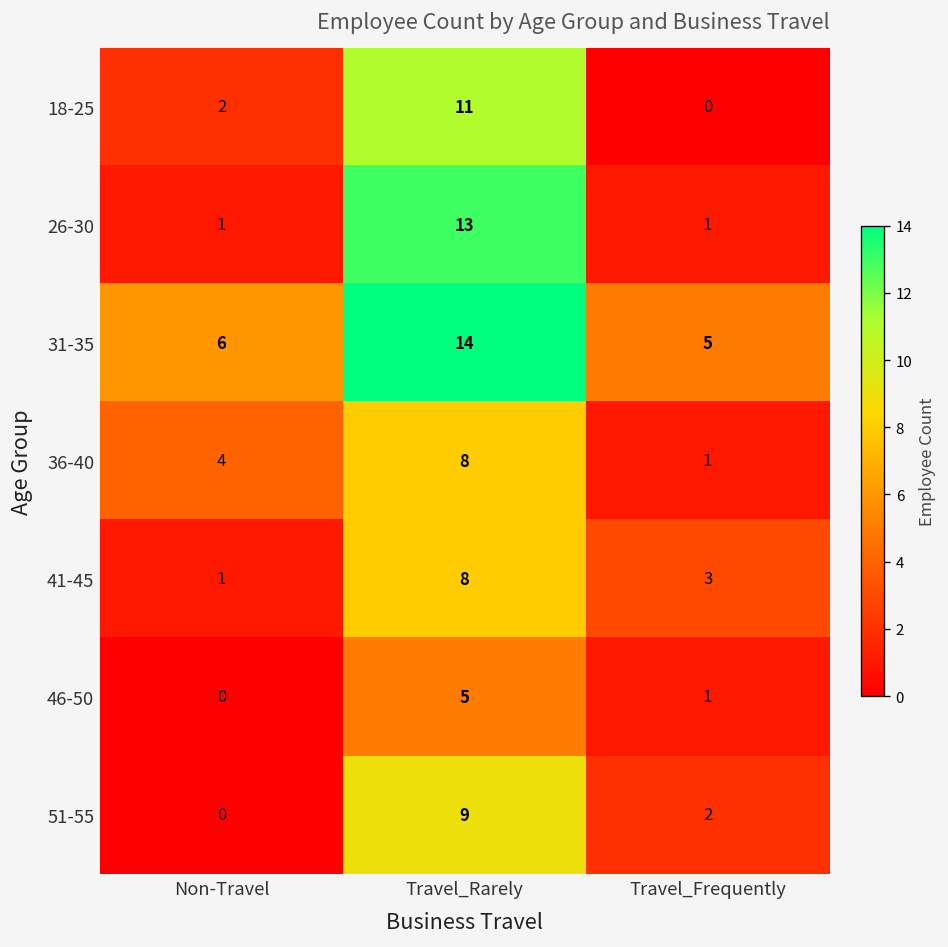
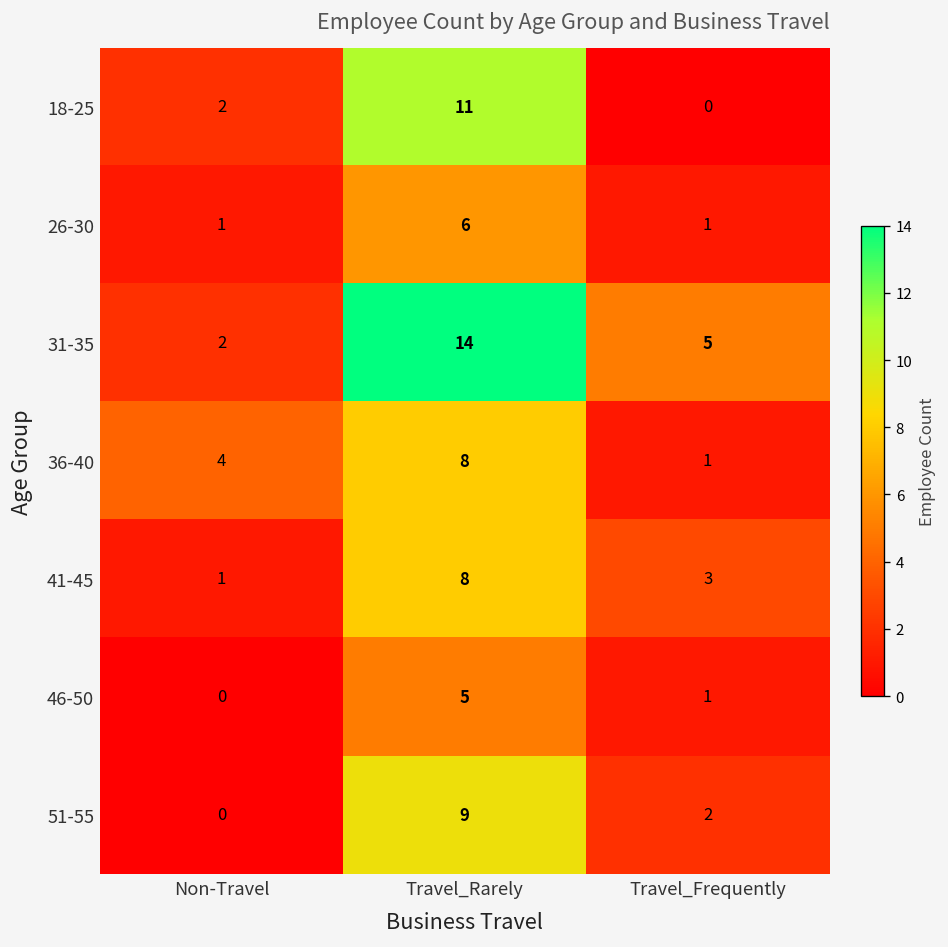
  {
    "18-25": {
      "Non-Travel": 2,
      "Travel_Rarely": 11,
      "Travel_Frequently": 0
    },
    "26-30": {
      "Non-Travel": 1,
-     "Travel_Rarely": 13,
+     "Travel_Rarely": 6,
      "Travel_Frequently": 1
    },
    "31-35": {
-     "Non-Travel": 6,
+     "Non-Travel": 2,
      "Travel_Rarely": 14,
      "Travel_Frequently": 5
    },
    "36-40": {
      "Non-Travel": 4,
      "Travel_Rarely": 8,
      "Travel_Frequently": 1
    },
    "41-45": {
      "Non-Travel": 1,
      "Travel_Rarely": 8,
      "Travel_Frequently": 3
    },
    "46-50": {
      "Non-Travel": 0,
      "Travel_Rarely": 5,
      "Travel_Frequently": 1
    },
    "51-55": {
      "Non-Travel": 0,
      "Travel_Rarely": 9,
      "Travel_Frequently": 2
    }
  }
